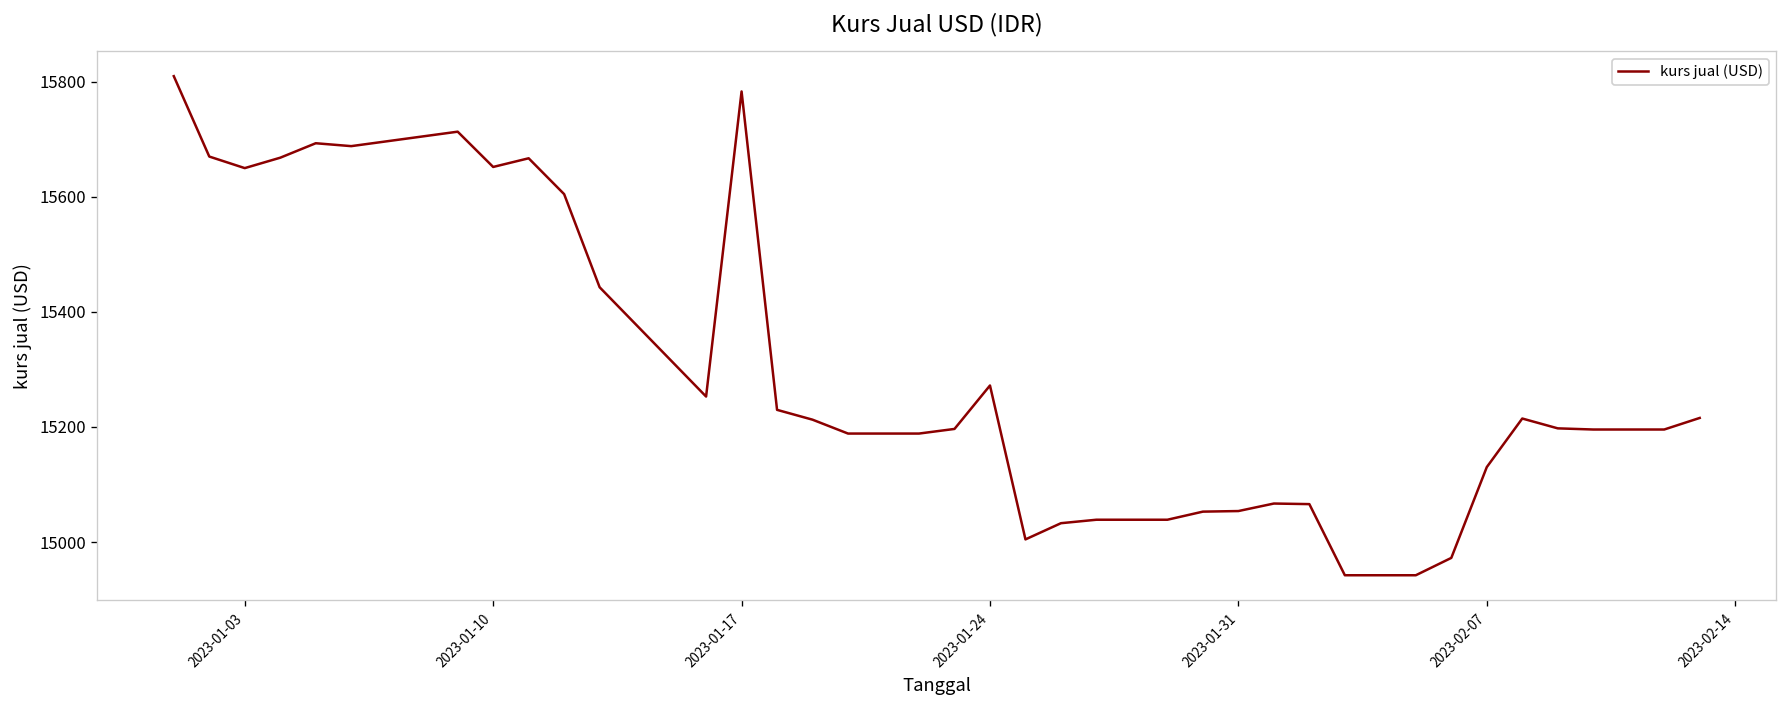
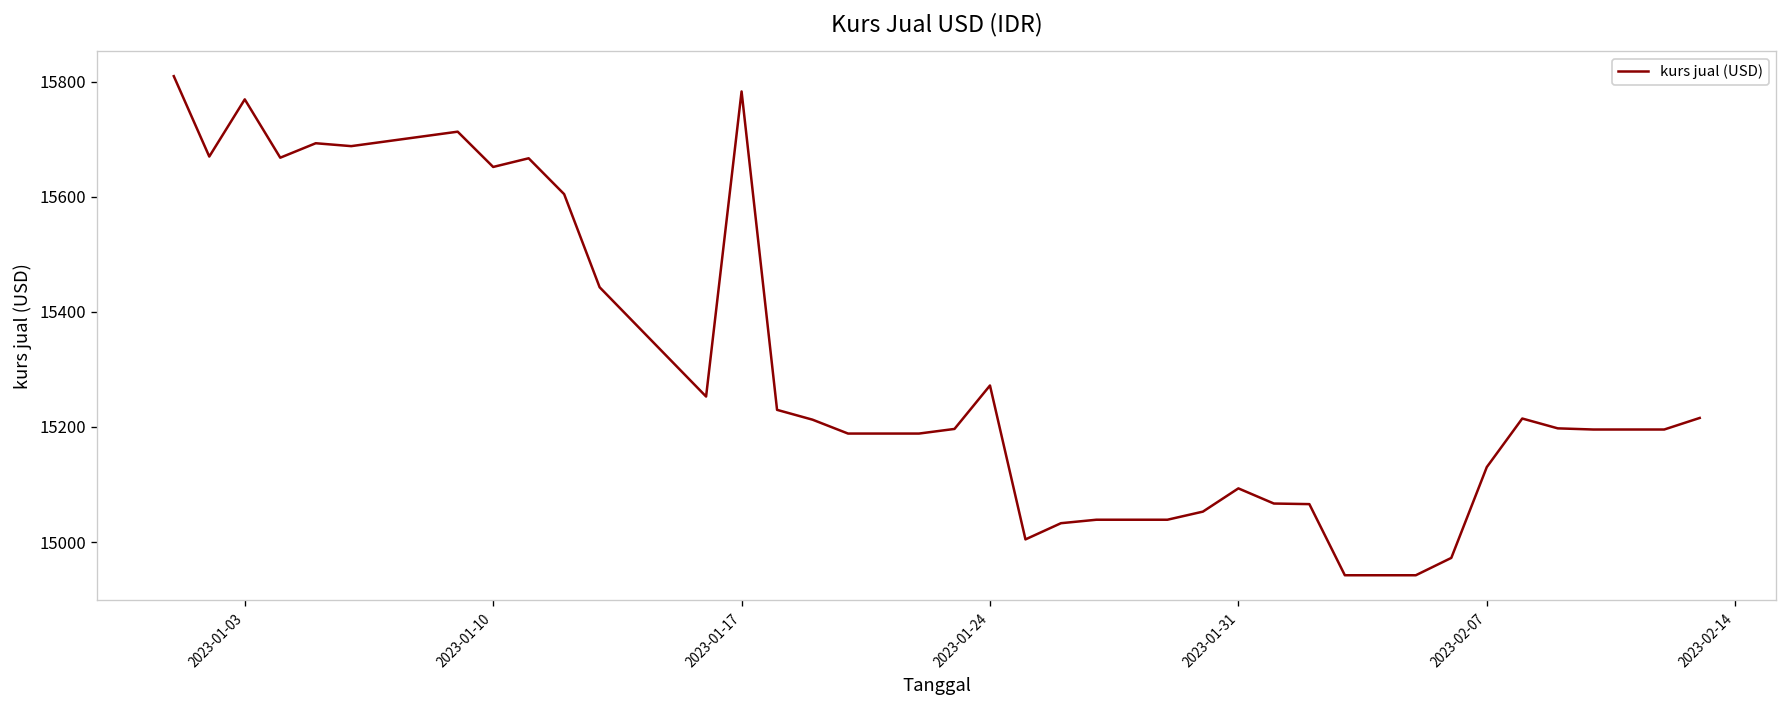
  {
-   "2023-01-03": 15650,
+   "2023-01-03": 15770,
    "2023-01-10": 15650,
    "2023-01-17": 15780,
    "2023-01-24": 15270,
-   "2023-01-31": 15050,
+   "2023-01-31": 15090,
    "2023-02-07": 15130
  }
